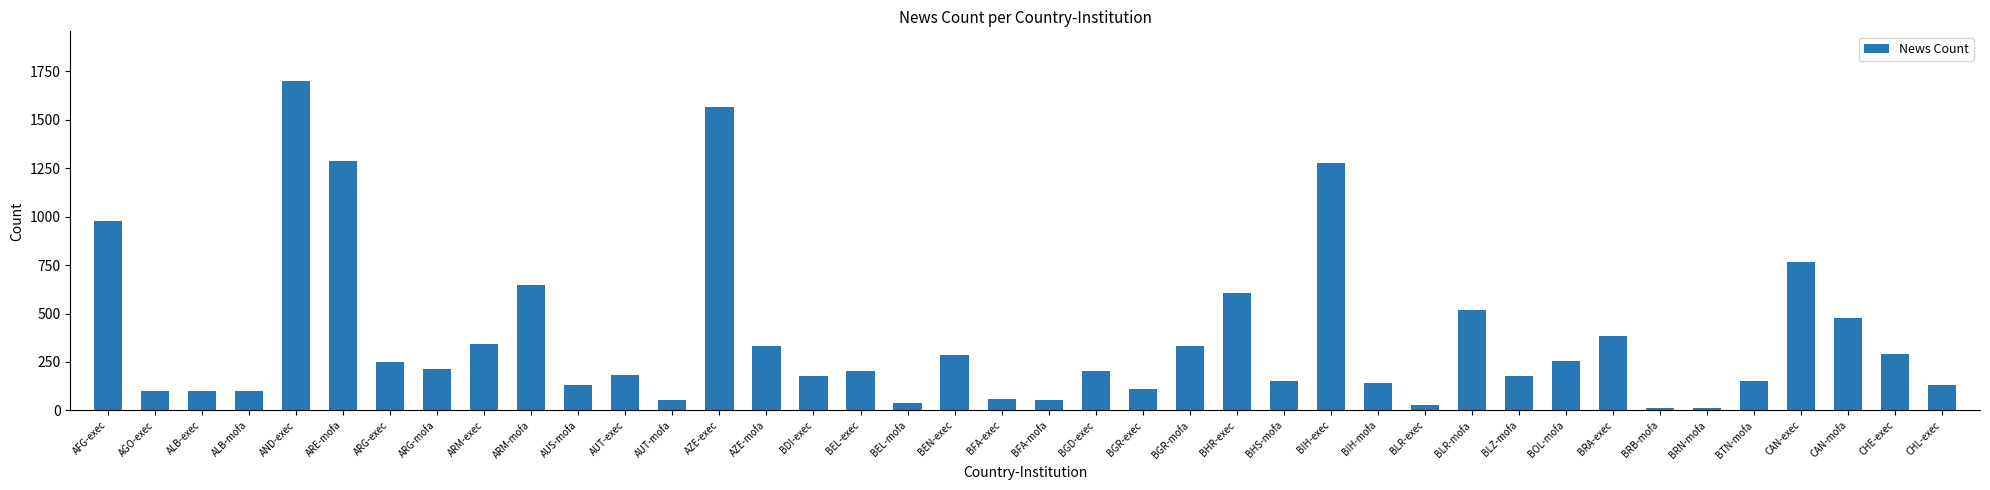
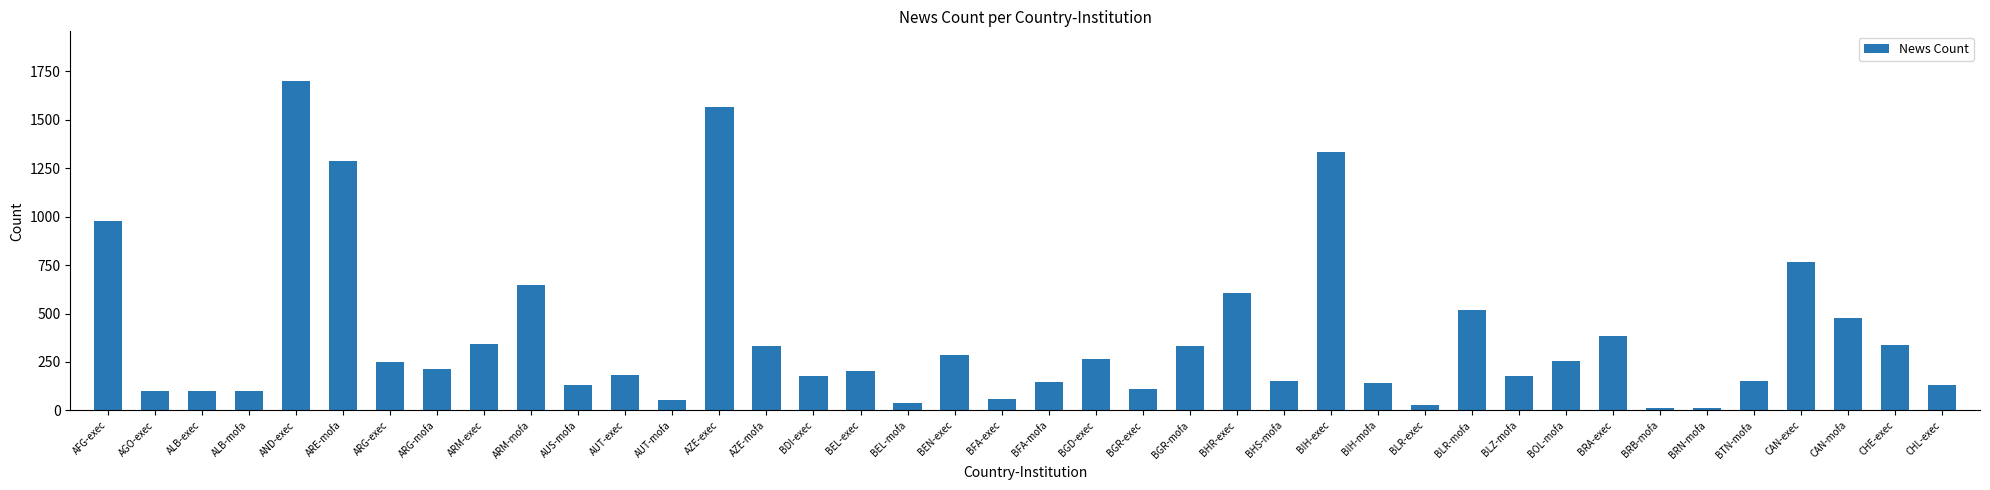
  {
    "AFG-exec": 980,
    "AGO-exec": 100,
    "ALB-exec": 100,
    "ALB-mofa": 100,
    "AND-exec": 1700,
    "ARE-mofa": 1290,
    "ARG-exec": 250,
    "ARG-mofa": 210,
    "ARM-exec": 340,
    "ARM-mofa": 650,
    "AUS-mofa": 130,
    "AUT-exec": 180,
    "AUT-mofa": 50,
    "AZE-exec": 1570,
    "AZE-mofa": 330,
    "BDI-exec": 180,
    "BEL-exec": 200,
    "BEL-mofa": 40,
    "BEN-exec": 290,
    "BFA-exec": 60,
-   "BFA-mofa": 50,
-   "BGD-exec": 200,
+   "BFA-mofa": 150,
+   "BGD-exec": 270,
    "BGR-exec": 110,
    "BGR-mofa": 330,
    "BHR-exec": 610,
    "BHS-mofa": 150,
-   "BIH-exec": 1280,
+   "BIH-exec": 1330,
    "BIH-mofa": 140,
    "BLR-exec": 30,
    "BLR-mofa": 520,
    "BLZ-mofa": 180,
    "BOL-mofa": 260,
    "BRA-exec": 380,
    "BRB-mofa": 10,
    "BTN-mofa": 150,
    "CAN-exec": 770,
    "CAN-mofa": 480,
-   "CHE-exec": 290,
+   "CHE-exec": 340,
    "CHL-exec": 130
  }
